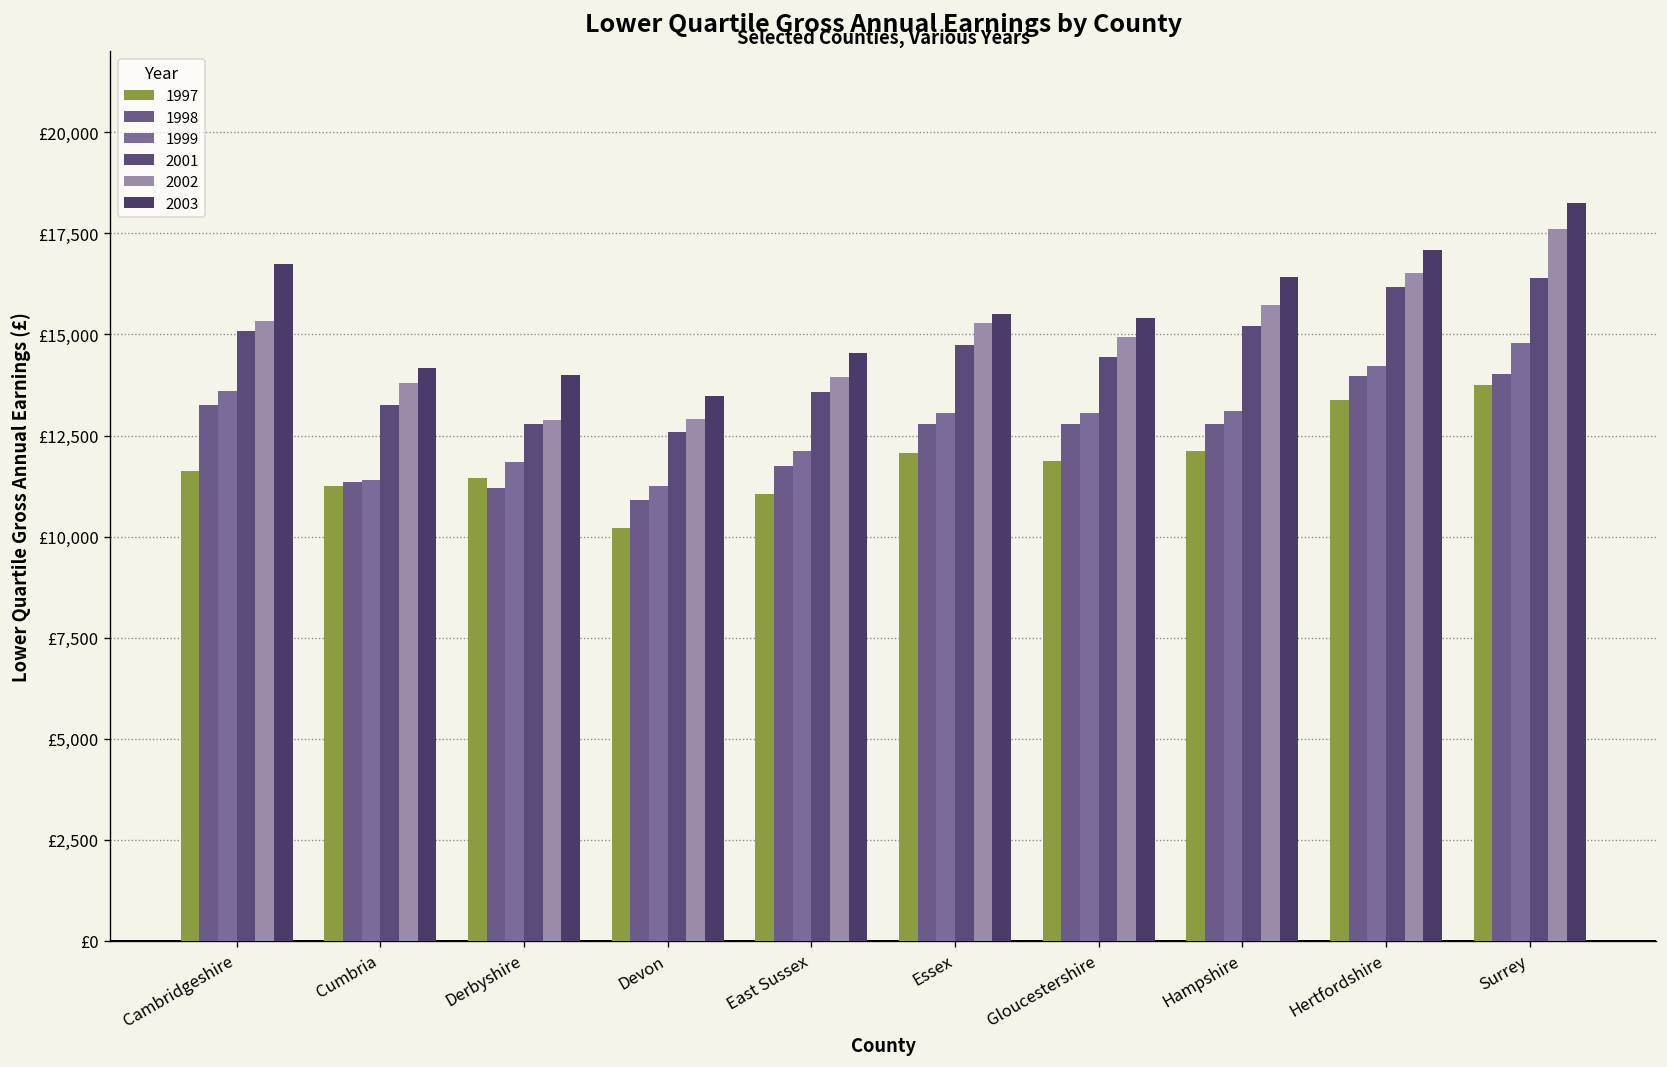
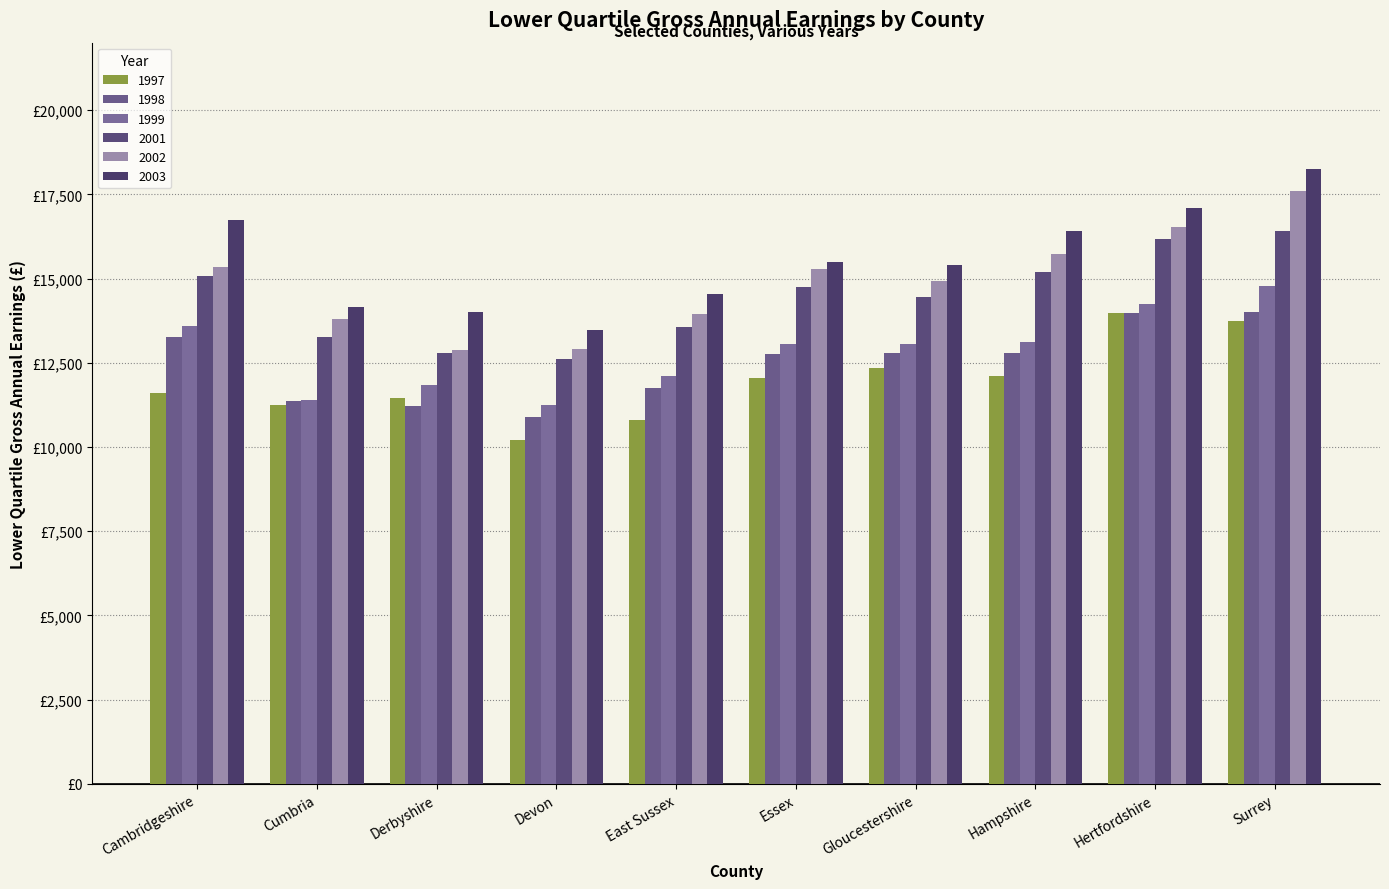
  {
    "1997": {
      "Cambridgeshire": "£11,600",
      "Cumbria": "£11,200",
      "Derbyshire": "£11,400",
      "Devon": "£10,200",
-     "East Sussex": "£11,100",
+     "East Sussex": "£10,800",
      "Essex": "£12,100",
-     "Gloucestershire": "£11,900",
+     "Gloucestershire": "£12,300",
      "Hampshire": "£12,100",
-     "Hertfordshire": "£13,400",
+     "Hertfordshire": "£14,000",
      "Surrey": "£13,700"
    }
  }
